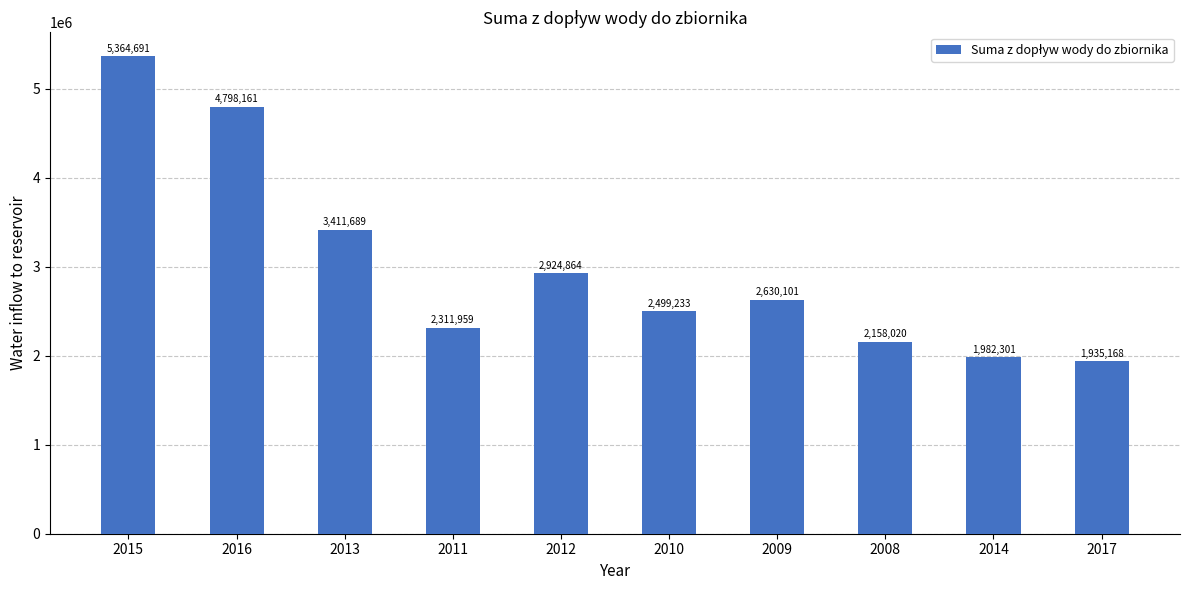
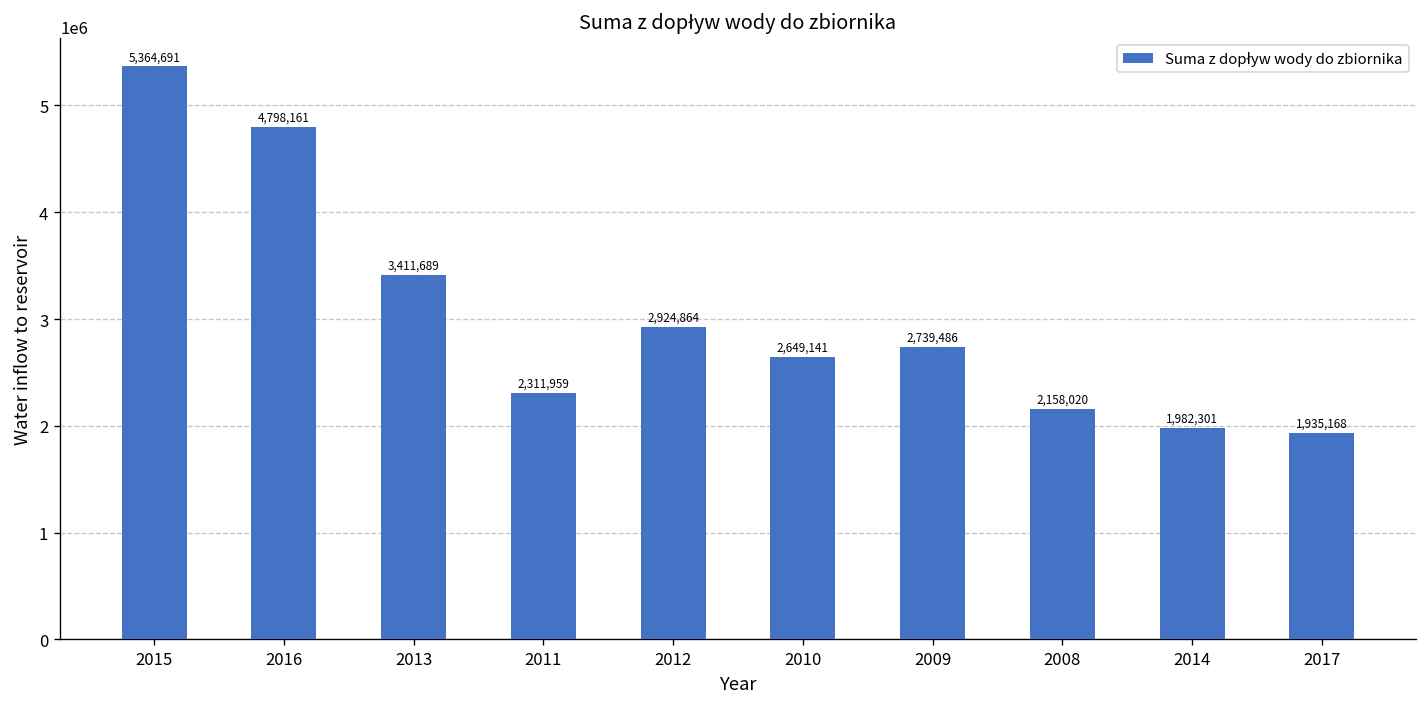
  {
    "2015": "5,364,691",
    "2016": "4,798,161",
    "2013": "3,411,689",
    "2011": "2,311,959",
    "2012": "2,924,864",
-   "2010": "2,499,233",
-   "2009": "2,630,101",
+   "2010": "2,649,141",
+   "2009": "2,739,486",
    "2008": "2,158,020",
    "2014": "1,982,301",
    "2017": "1,935,168"
  }
